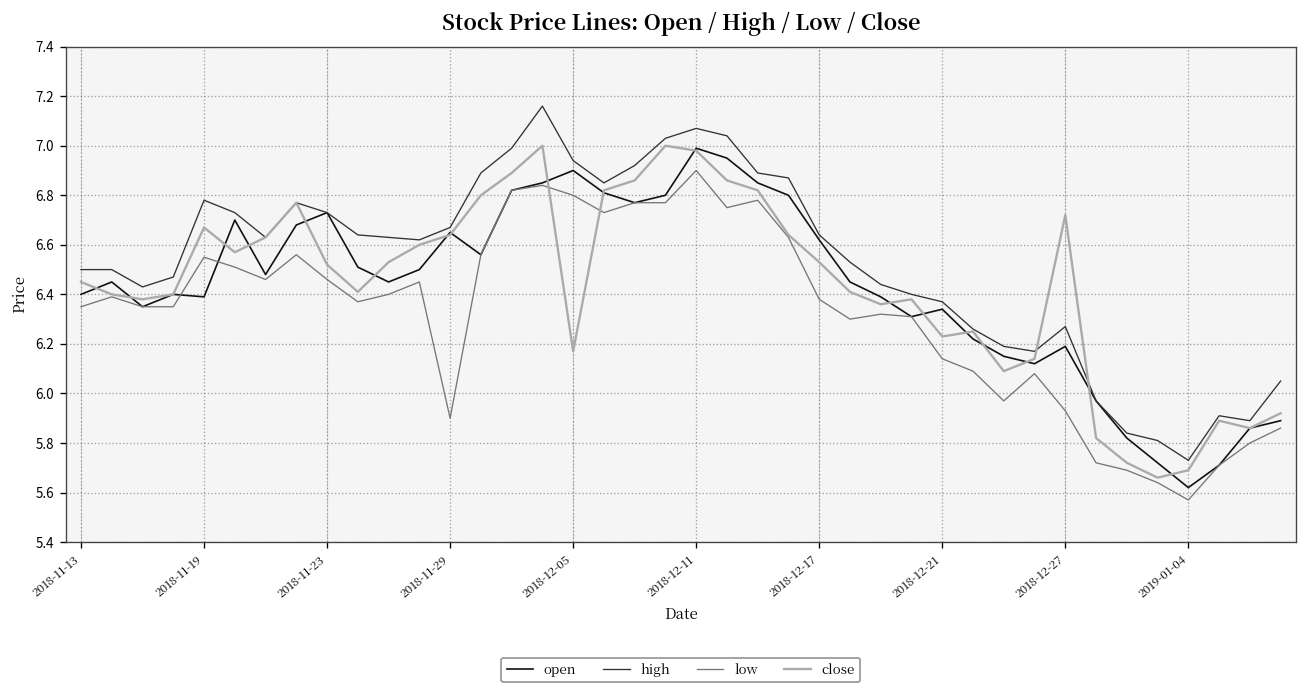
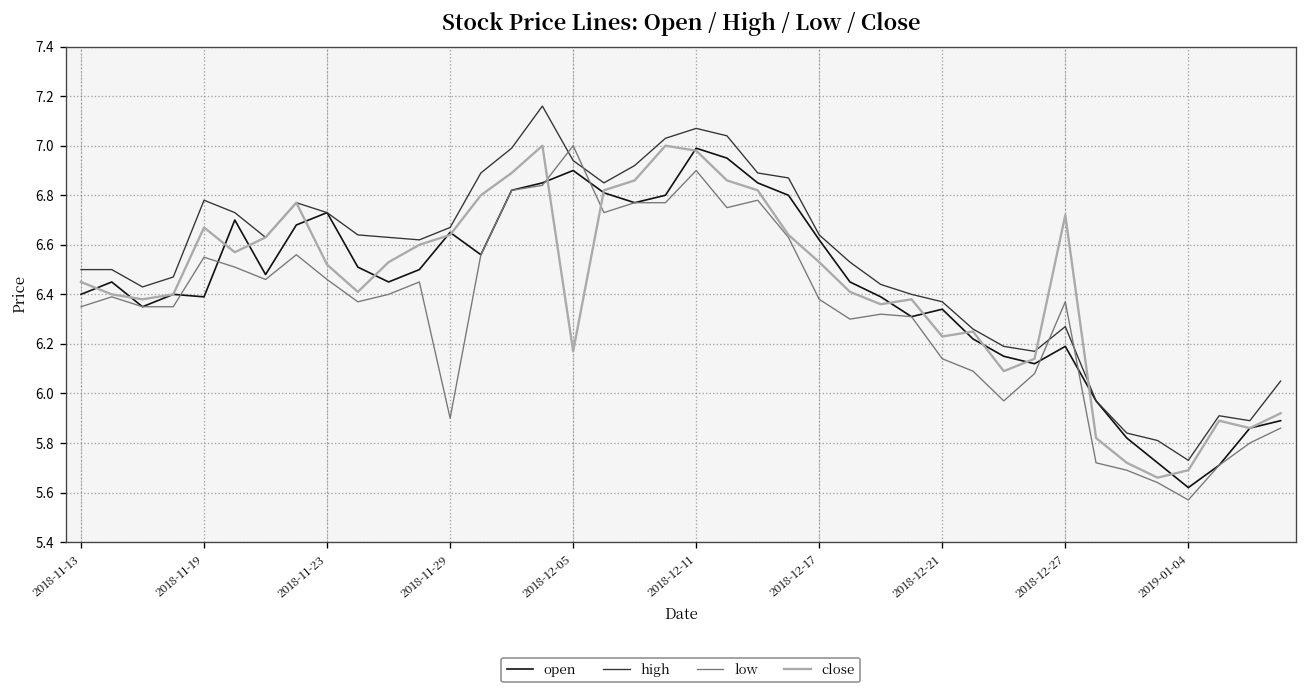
  {
    "low": {
      "2018-11-13": 6.35,
      "2018-11-19": 6.55,
      "2018-11-23": 6.46,
      "2018-11-29": 5.90,
-     "2018-12-05": 6.8,
+     "2018-12-05": 7.0,
      "2018-12-11": 6.90,
      "2018-12-17": 6.38,
      "2018-12-21": 6.14,
-     "2018-12-27": 5.93,
+     "2018-12-27": 6.37,
      "2019-01-04": 5.57
    },
    "close": {
      "2018-11-13": 6.45,
      "2018-11-19": 6.67,
      "2018-11-23": 6.52,
      "2018-12-05": 6.17,
      "2018-12-17": 6.53,
      "2018-12-21": 6.23,
      "2018-12-27": 6.72,
      "2019-01-04": 5.69
    }
  }
